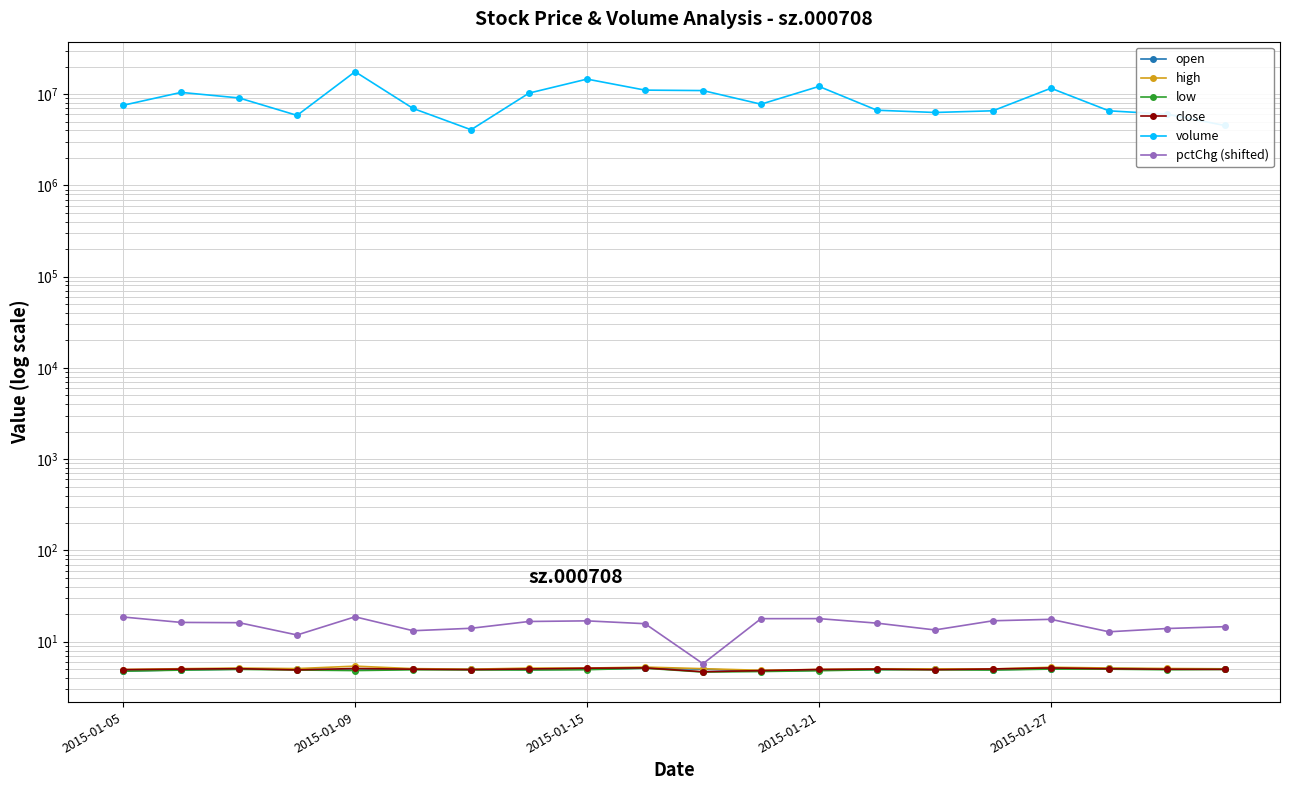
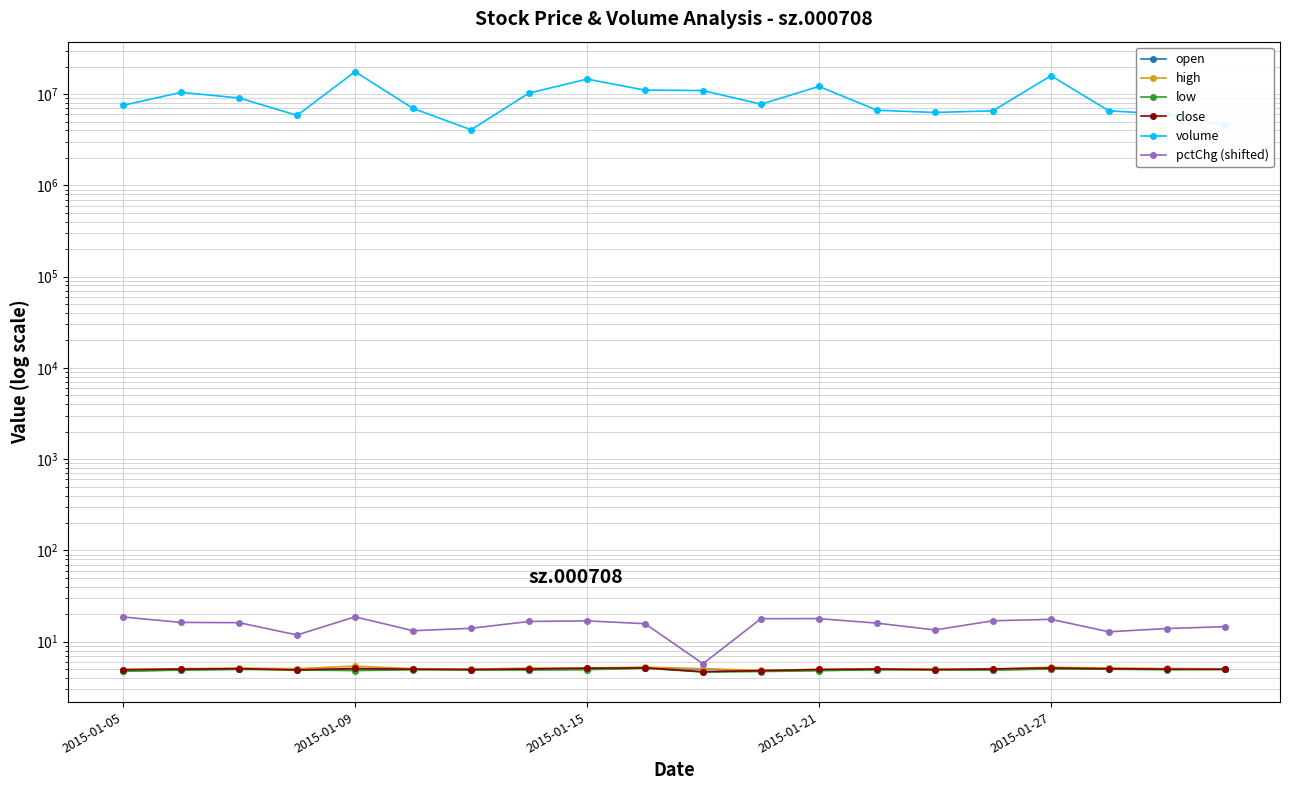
  {
    "volume": {
      "2015-01-05": 8000000,
      "2015-01-09": 18000000,
      "2015-01-15": 15000000,
      "2015-01-21": 12000000,
-     "2015-01-27": 12000000
+     "2015-01-27": 16000000
    },
    "pctChg (shifted)": {
      "2015-01-05": 19,
      "2015-01-09": 19,
      "2015-01-15": 17,
      "2015-01-21": 18,
      "2015-01-27": 18
    }
  }
